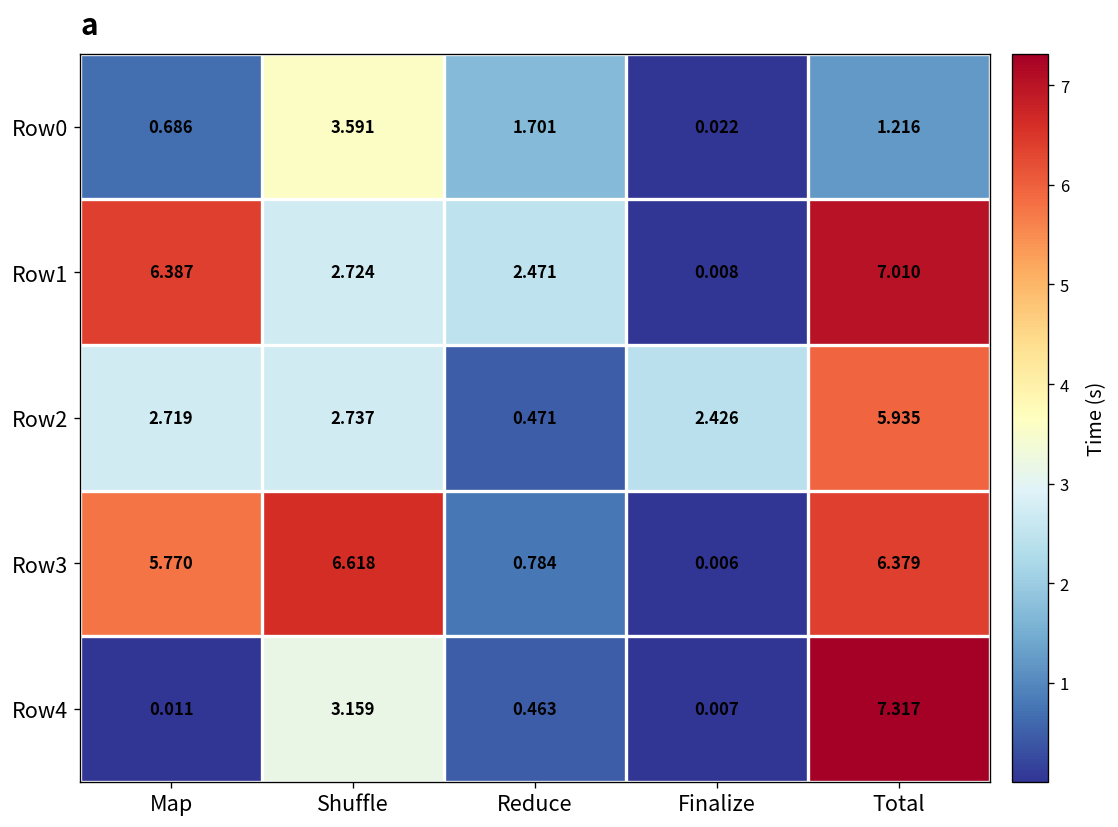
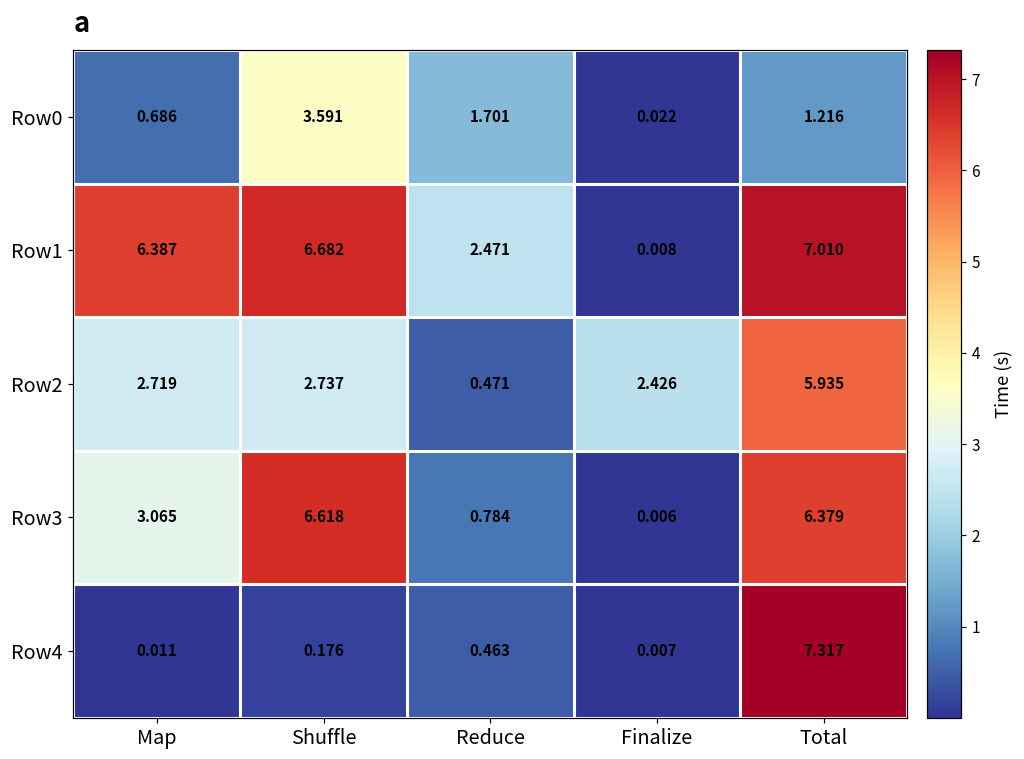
  {
    "Row0": {
      "Map": 0.686,
      "Shuffle": 3.591,
      "Reduce": 1.701,
      "Finalize": 0.022,
      "Total": 1.216
    },
    "Row1": {
      "Map": 6.387,
-     "Shuffle": 2.724,
+     "Shuffle": 6.682,
      "Reduce": 2.471,
      "Finalize": 0.008,
      "Total": 7.010
    },
    "Row2": {
      "Map": 2.719,
      "Shuffle": 2.737,
      "Reduce": 0.471,
      "Finalize": 2.426,
      "Total": 5.935
    },
    "Row3": {
-     "Map": 5.770,
+     "Map": 3.065,
      "Shuffle": 6.618,
      "Reduce": 0.784,
      "Finalize": 0.006,
      "Total": 6.379
    },
    "Row4": {
      "Map": 0.011,
-     "Shuffle": 3.159,
+     "Shuffle": 0.176,
      "Reduce": 0.463,
      "Finalize": 0.007,
      "Total": 7.317
    }
  }
